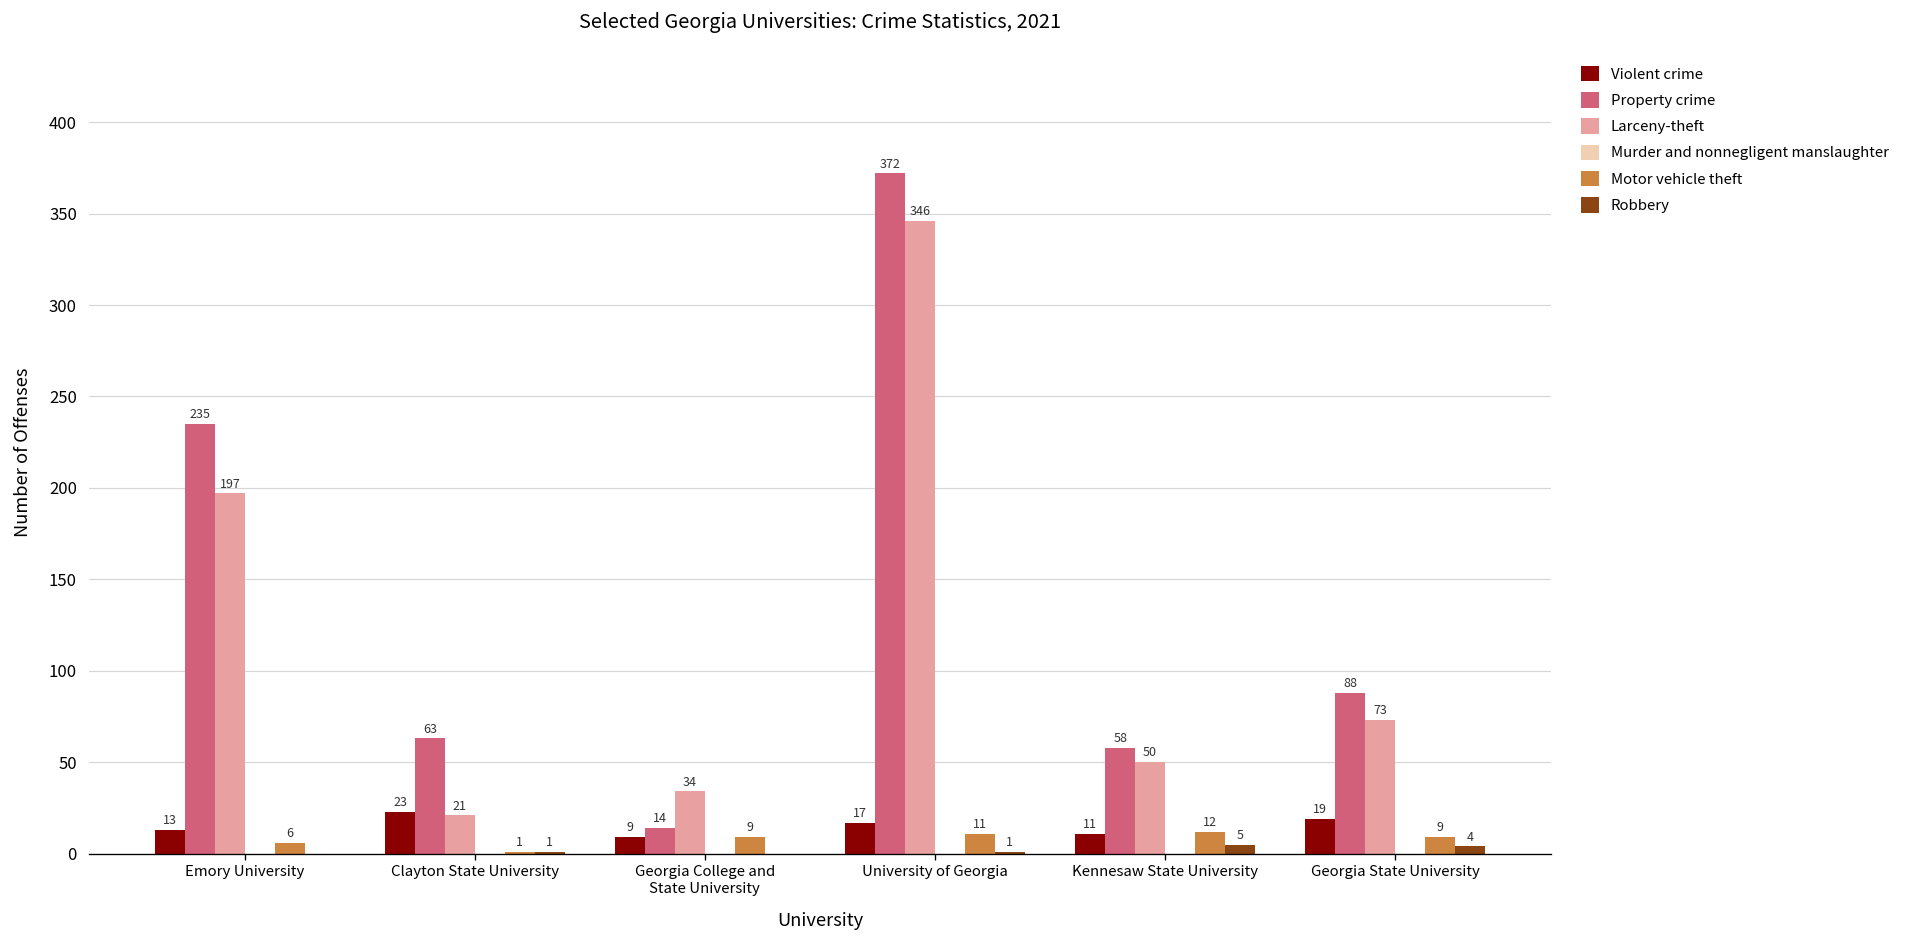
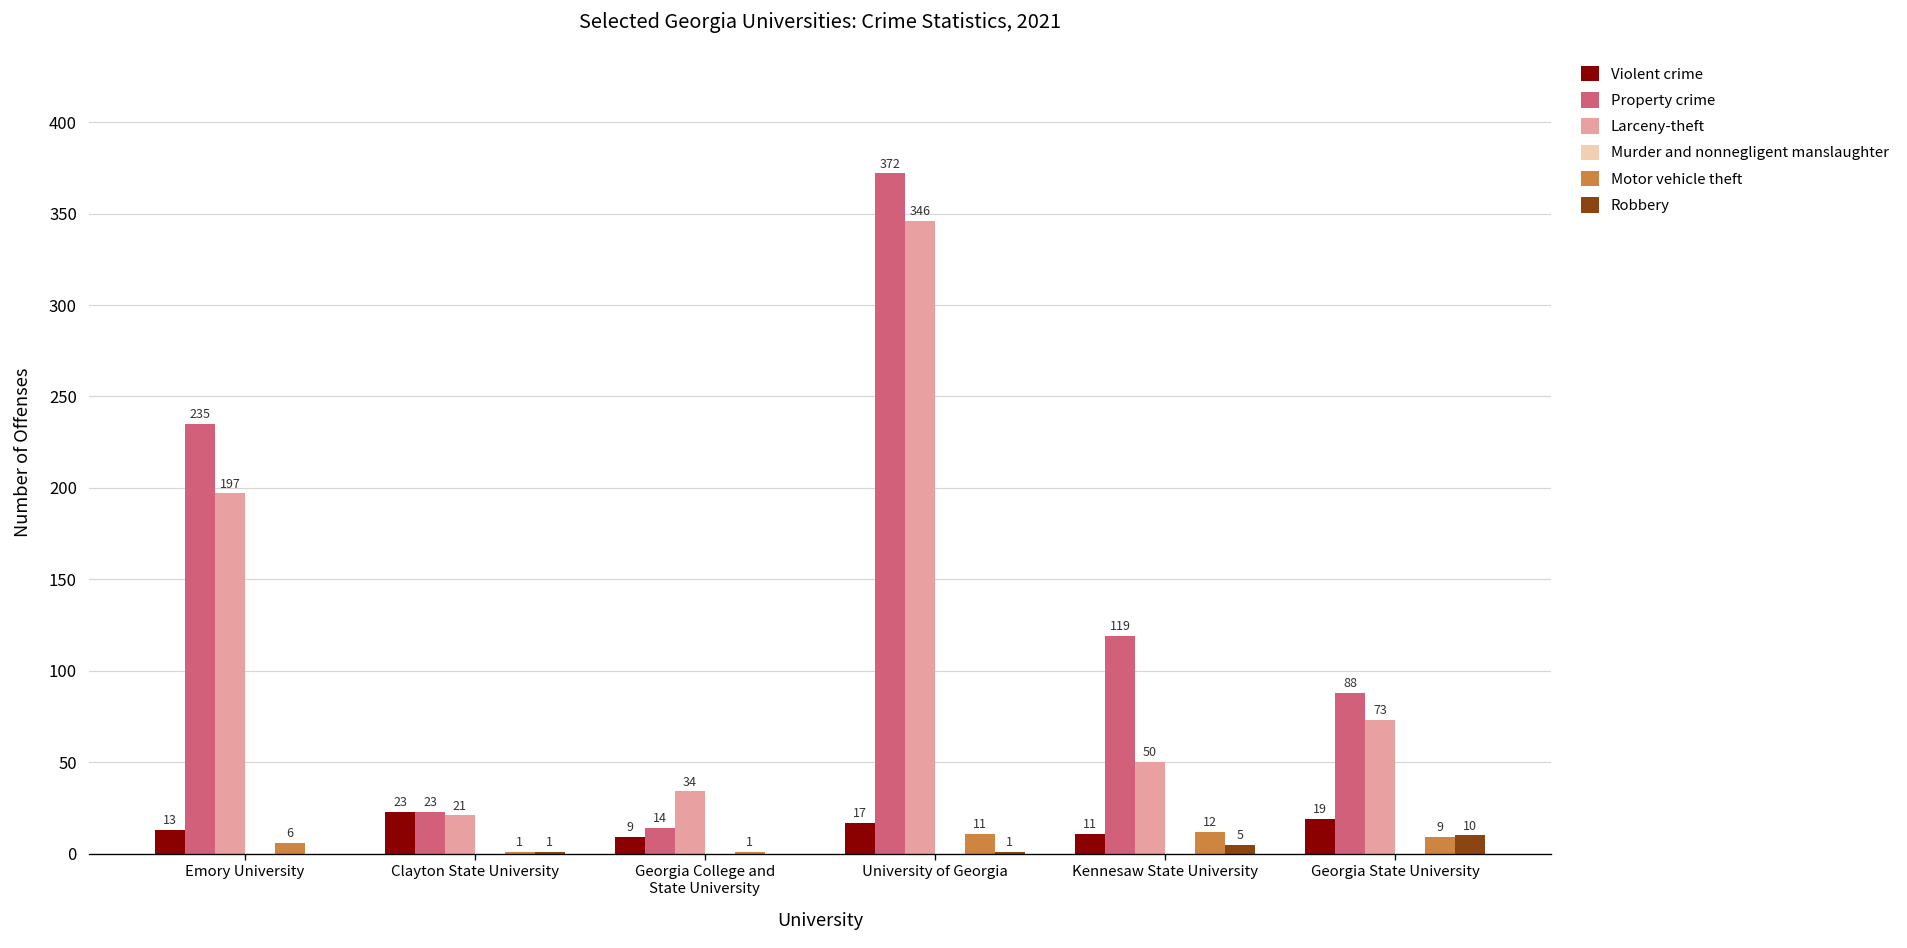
  {
    "Violent crime": {
      "Emory University": 13,
      "Clayton State University": 23,
      "Georgia College and State University": 9,
      "University of Georgia": 17,
      "Kennesaw State University": 11,
      "Georgia State University": 19
    },
    "Property crime": {
      "Emory University": 235,
-     "Clayton State University": 63,
+     "Clayton State University": 23,
      "Georgia College and State University": 14,
      "University of Georgia": 372,
-     "Kennesaw State University": 58,
+     "Kennesaw State University": 119,
      "Georgia State University": 88
    },
    "Motor vehicle theft": {
      "Emory University": 6,
      "Clayton State University": 1,
-     "Georgia College and State University": 9,
+     "Georgia College and State University": 1,
      "University of Georgia": 11,
      "Kennesaw State University": 12,
      "Georgia State University": 9
    },
    "Robbery": {
      "Clayton State University": 1,
      "University of Georgia": 1,
      "Kennesaw State University": 5,
-     "Georgia State University": 4
+     "Georgia State University": 10
    }
  }
